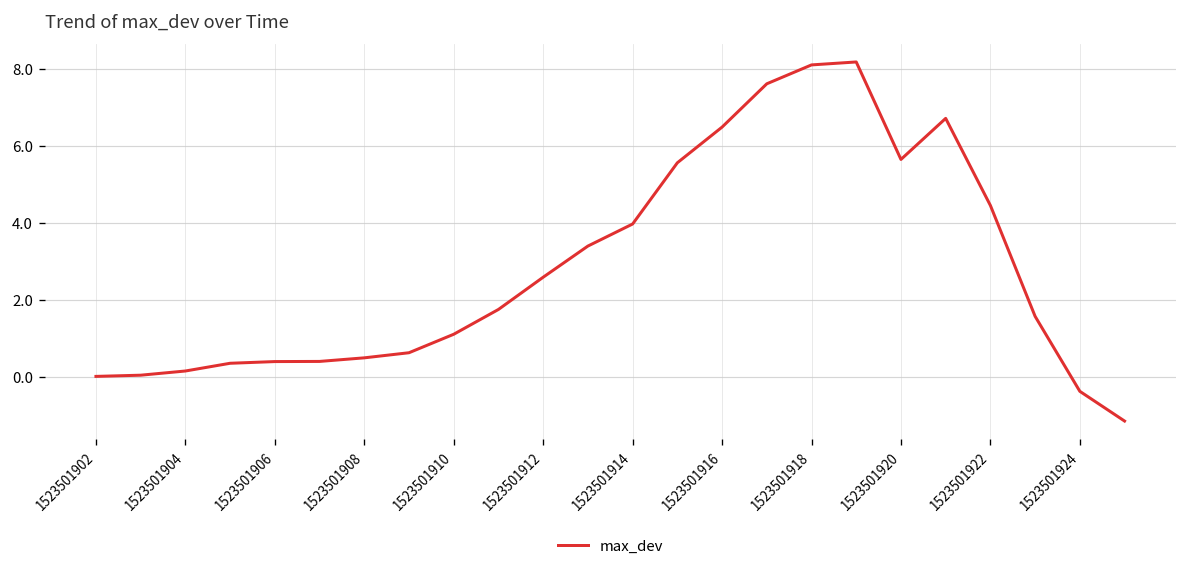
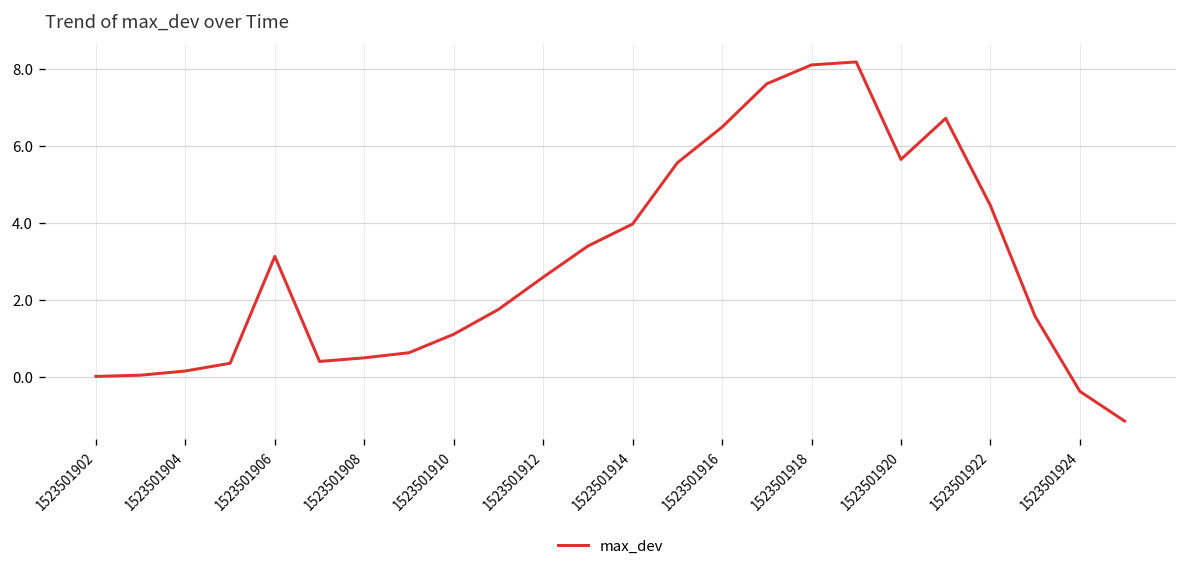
  {
    "1523501902": 0.0,
    "1523501904": 0.2,
-   "1523501906": 0.4,
+   "1523501906": 3.1,
    "1523501908": 0.5,
    "1523501910": 1.1,
    "1523501912": 2.6,
    "1523501914": 4.0,
    "1523501916": 6.5,
    "1523501918": 8.1,
    "1523501920": 5.6,
    "1523501922": 4.5,
    "1523501924": -0.4
  }
